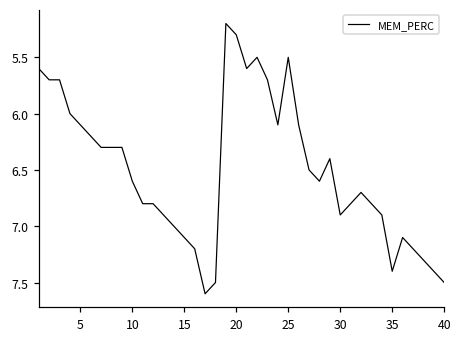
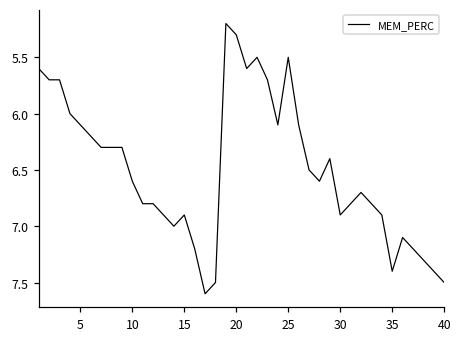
  {
    "5": 6.1,
    "10": 6.6,
-   "15": 7.1,
+   "15": 6.9,
    "20": 5.3,
    "25": 5.5,
    "30": 6.9,
    "35": 7.4,
    "40": 7.5
  }
